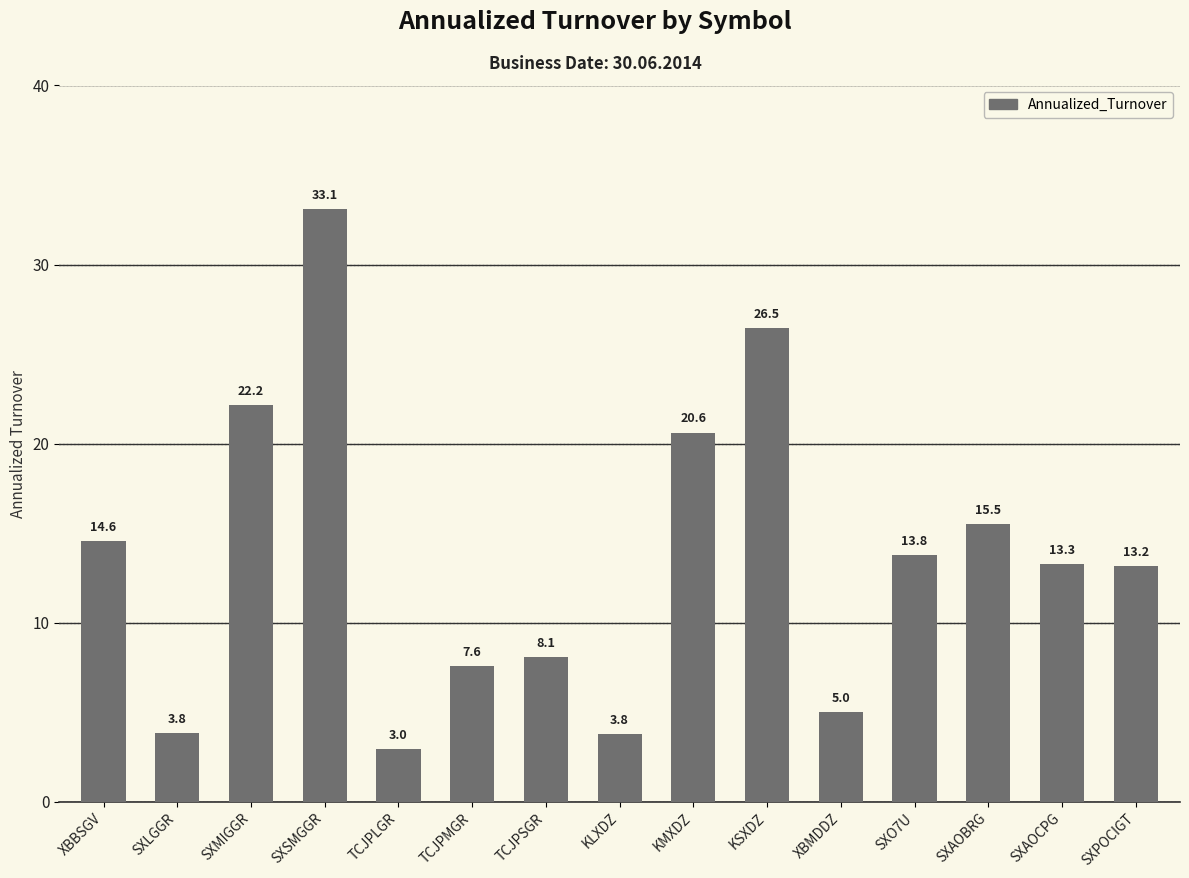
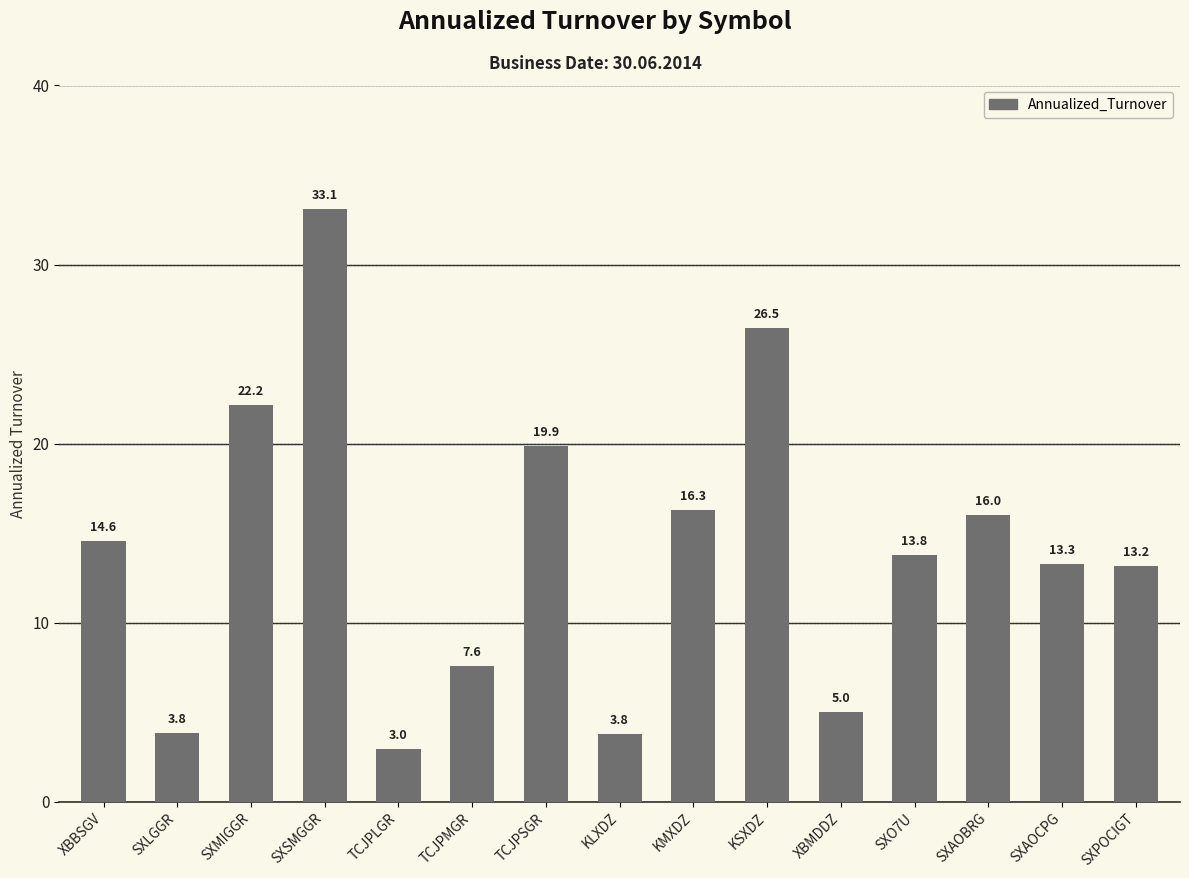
  {
    "XBBSGV": 14.6,
    "SXLGGR": 3.8,
    "SXMIGGR": 22.2,
    "SXSMGGR": 33.1,
    "TCJPLGR": 3.0,
    "TCJPMGR": 7.6,
-   "TCJPSGR": 8.1,
+   "TCJPSGR": 19.9,
    "KLXDZ": 3.8,
-   "KMXDZ": 20.6,
+   "KMXDZ": 16.3,
    "KSXDZ": 26.5,
    "XBMDDZ": 5.0,
    "SXO7U": 13.8,
-   "SXAOBRG": 15.5,
+   "SXAOBRG": 16.0,
    "SXAOCPG": 13.3,
    "SXPOCIGT": 13.2
  }
